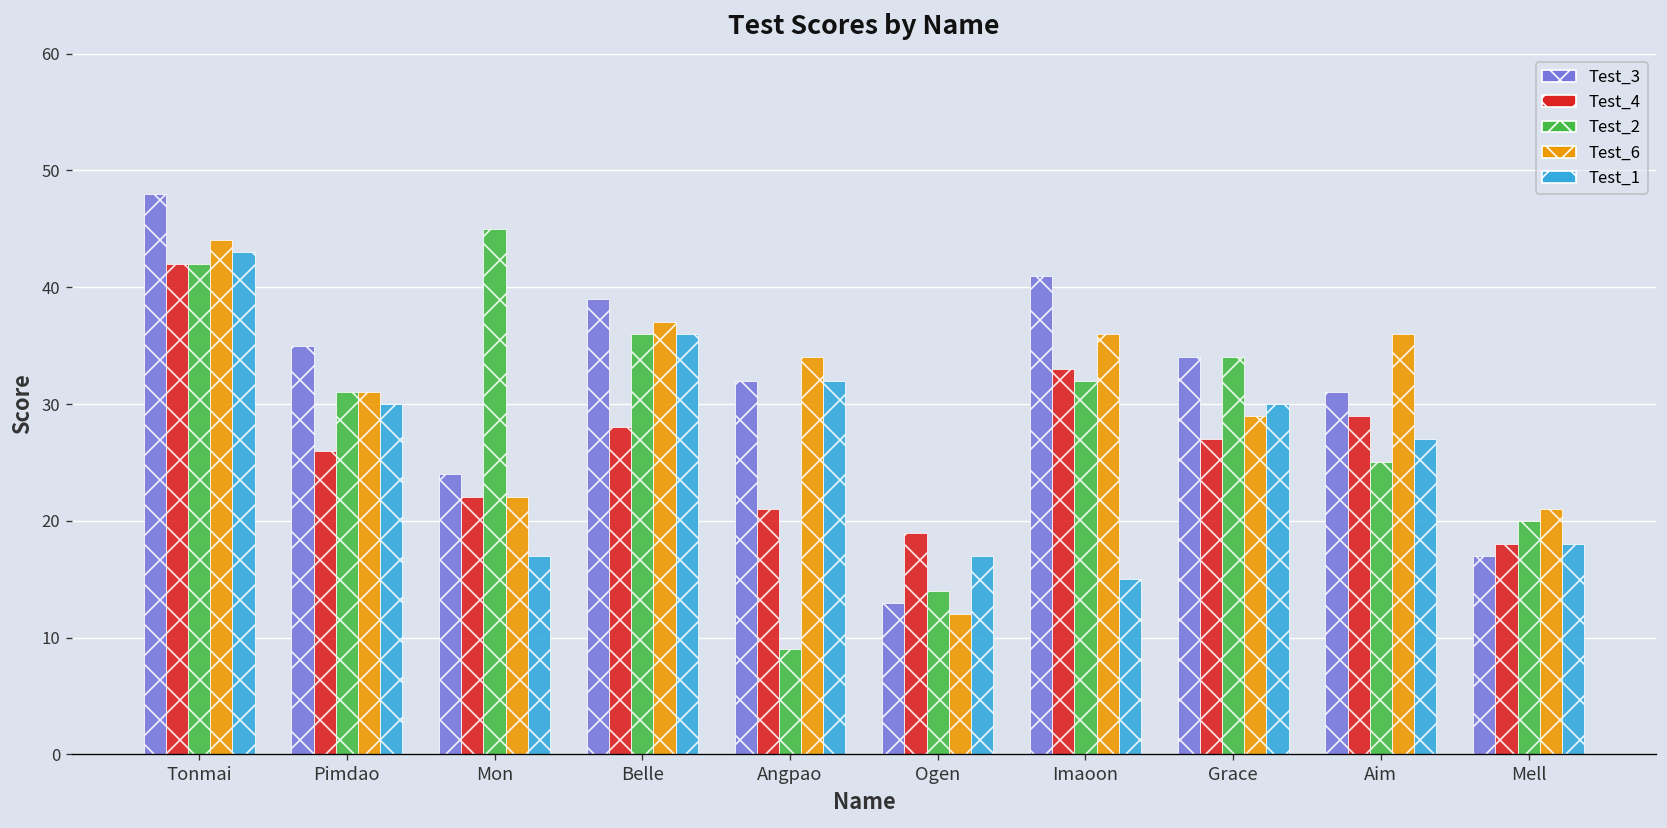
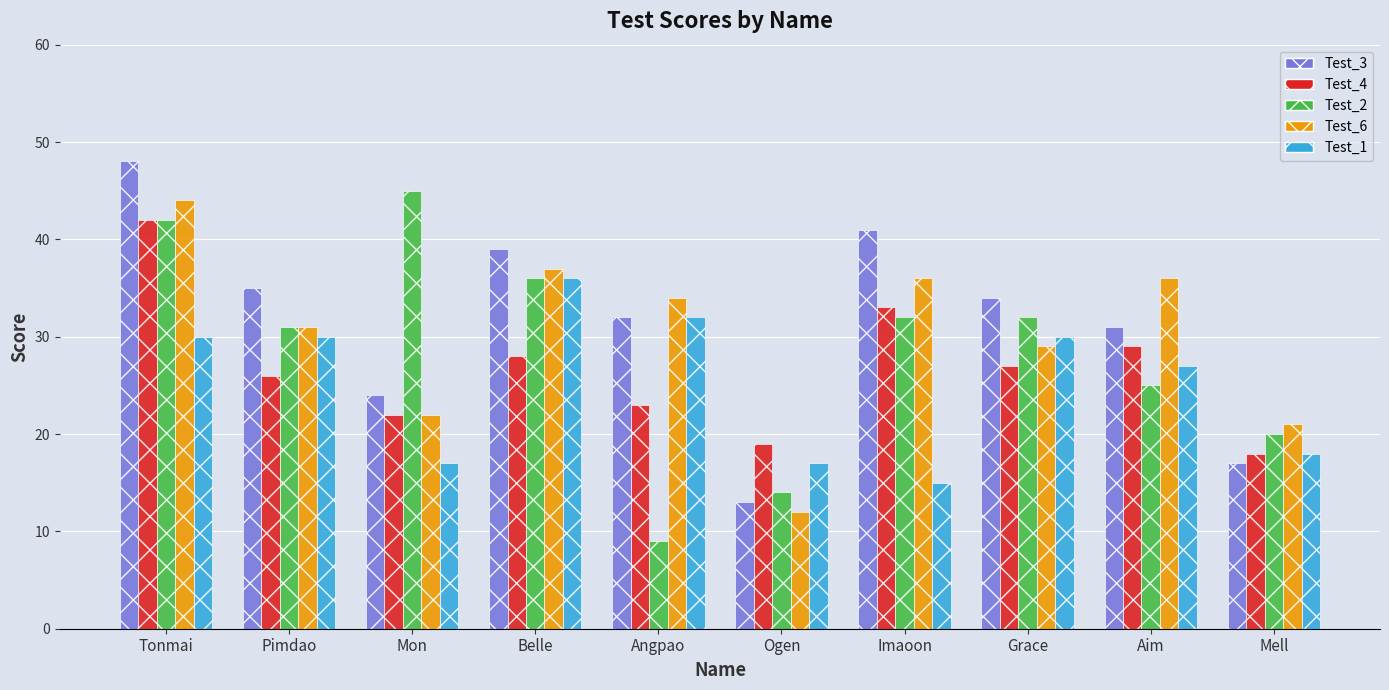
  {
    "Test_3": {
      "Tonmai": 48,
      "Pimdao": 35,
      "Mon": 24,
      "Belle": 39,
      "Angpao": 32,
      "Ogen": 13,
      "Imaoon": 41,
      "Grace": 34,
      "Aim": 31,
      "Mell": 17
    },
    "Test_4": {
      "Tonmai": 42,
      "Pimdao": 26,
      "Mon": 22,
      "Belle": 28,
-     "Angpao": 21,
+     "Angpao": 23,
      "Ogen": 19,
      "Imaoon": 33,
      "Grace": 27,
      "Aim": 29,
      "Mell": 18
    },
    "Test_2": {
      "Tonmai": 42,
      "Pimdao": 31,
      "Mon": 45,
      "Belle": 36,
      "Angpao": 9,
      "Ogen": 14,
      "Imaoon": 32,
-     "Grace": 34,
+     "Grace": 32,
      "Aim": 25,
      "Mell": 20
    },
    "Test_6": {
      "Tonmai": 44,
      "Pimdao": 31,
      "Mon": 22,
      "Belle": 37,
      "Angpao": 34,
      "Ogen": 12,
      "Imaoon": 36,
      "Grace": 29,
      "Aim": 36,
      "Mell": 21
    },
    "Test_1": {
-     "Tonmai": 43,
+     "Tonmai": 30,
      "Pimdao": 30,
      "Mon": 17,
      "Belle": 36,
      "Angpao": 32,
      "Ogen": 17,
      "Imaoon": 15,
      "Grace": 30,
      "Aim": 27,
      "Mell": 18
    }
  }
